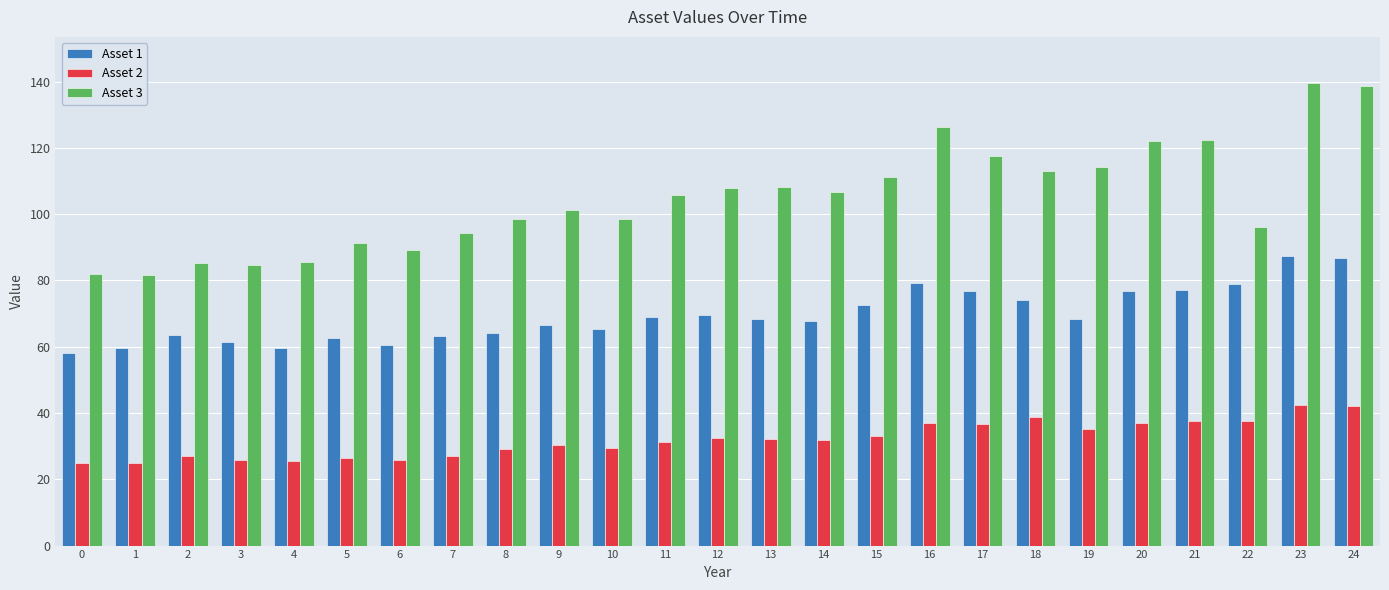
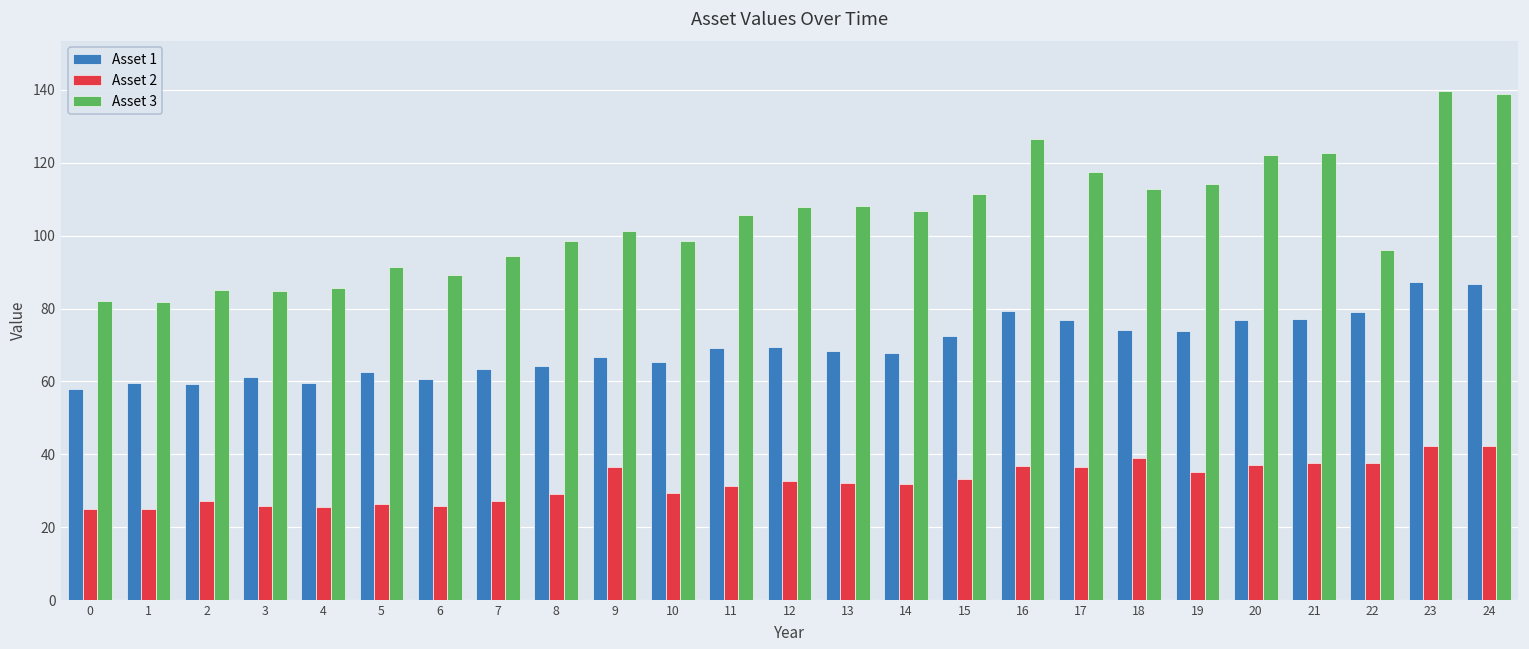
  {
    "Asset 1": {
      "0": 58,
      "1": 60,
-     "2": 64,
+     "2": 59,
      "3": 61,
      "4": 60,
      "5": 63,
      "6": 61,
      "7": 63,
      "8": 64,
      "9": 67,
      "10": 65,
      "11": 69,
      "12": 69,
      "13": 68,
      "14": 68,
      "15": 73,
      "16": 79,
      "17": 77,
      "18": 74,
-     "19": 68,
+     "19": 74,
      "20": 77,
      "21": 77,
      "22": 79,
      "23": 87,
      "24": 87
    },
    "Asset 2": {
      "0": 25,
      "1": 25,
      "2": 27,
      "3": 26,
      "4": 26,
      "5": 26,
      "6": 26,
      "7": 27,
      "8": 29,
-     "9": 30,
+     "9": 37,
      "10": 29,
      "11": 31,
      "12": 33,
      "13": 32,
      "14": 32,
      "15": 33,
      "16": 37,
      "17": 37,
      "18": 39,
      "19": 35,
      "20": 37,
      "21": 38,
      "22": 38,
      "23": 42,
      "24": 42
    },
    "Asset 3": {
      "0": 82,
      "1": 82,
      "2": 85,
      "3": 85,
      "4": 86,
      "5": 91,
      "6": 89,
      "7": 94,
      "8": 99,
      "9": 101,
      "10": 99,
      "11": 106,
      "12": 108,
      "13": 108,
      "14": 107,
      "15": 111,
      "16": 126,
      "17": 118,
      "18": 113,
      "19": 114,
      "20": 122,
      "21": 123,
      "22": 96,
      "23": 140,
      "24": 139
    }
  }
